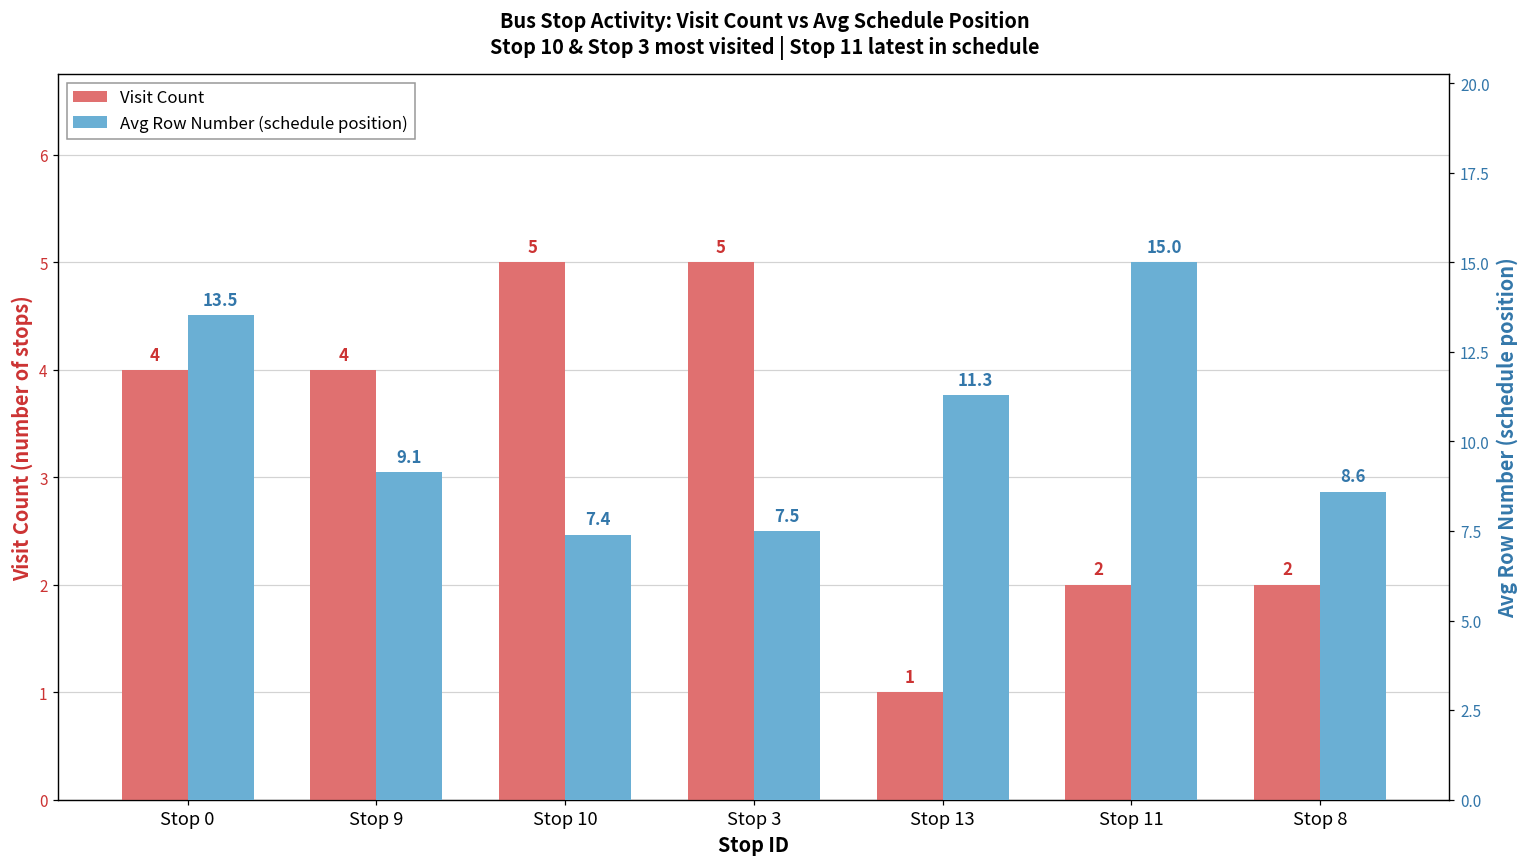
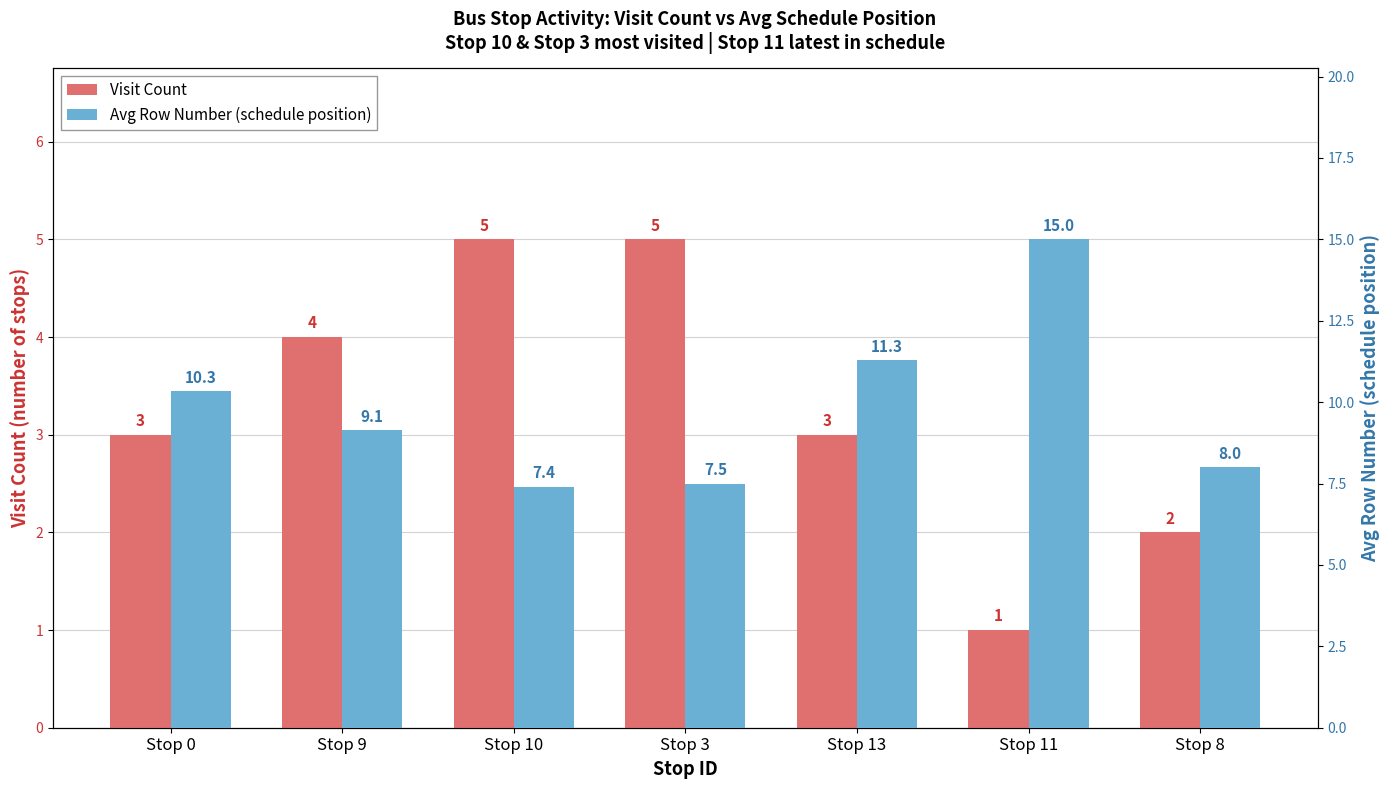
  {
    "Visit Count": {
-     "Stop 0": 4,
+     "Stop 0": 3,
      "Stop 9": 4,
      "Stop 10": 5,
      "Stop 3": 5,
-     "Stop 13": 1,
-     "Stop 11": 2,
+     "Stop 13": 3,
+     "Stop 11": 1,
      "Stop 8": 2
    },
    "Avg Row Number (schedule position)": {
-     "Stop 0": 13.5,
+     "Stop 0": 10.3,
      "Stop 9": 9.1,
      "Stop 10": 7.4,
      "Stop 3": 7.5,
      "Stop 13": 11.3,
      "Stop 11": 15.0,
-     "Stop 8": 8.6
+     "Stop 8": 8.0
    }
  }
